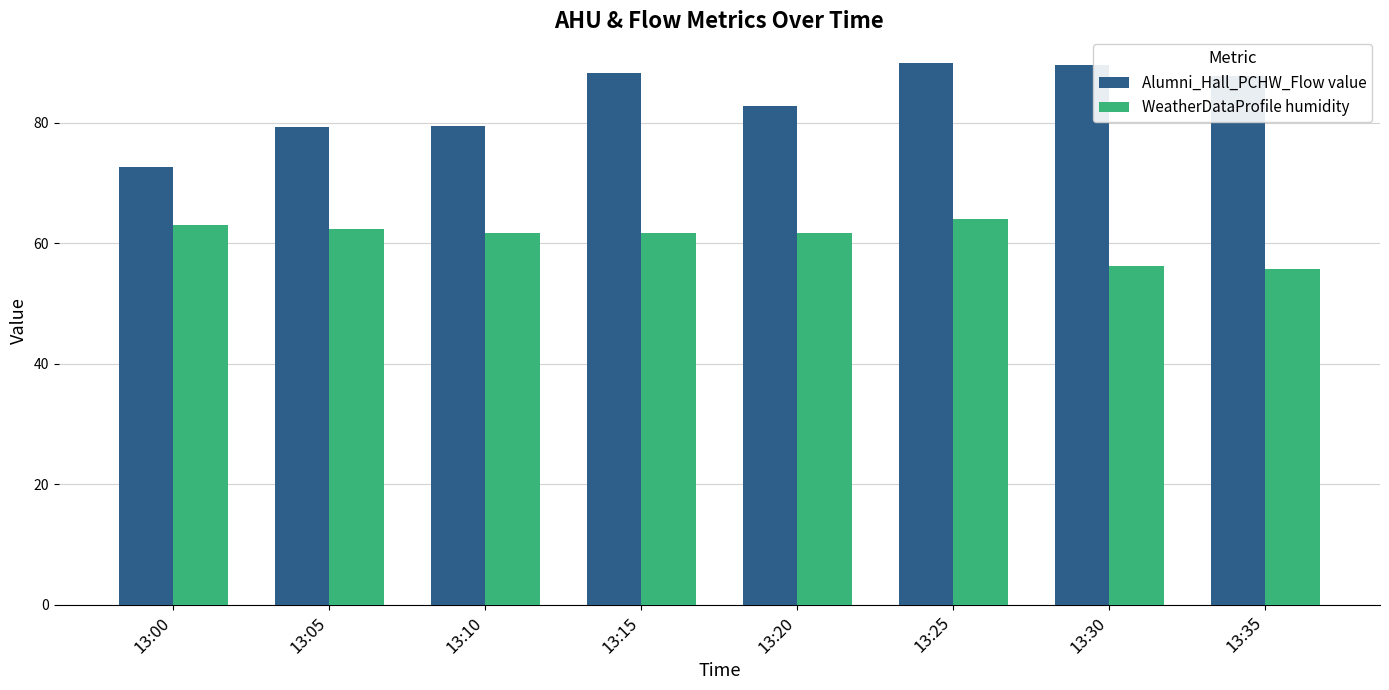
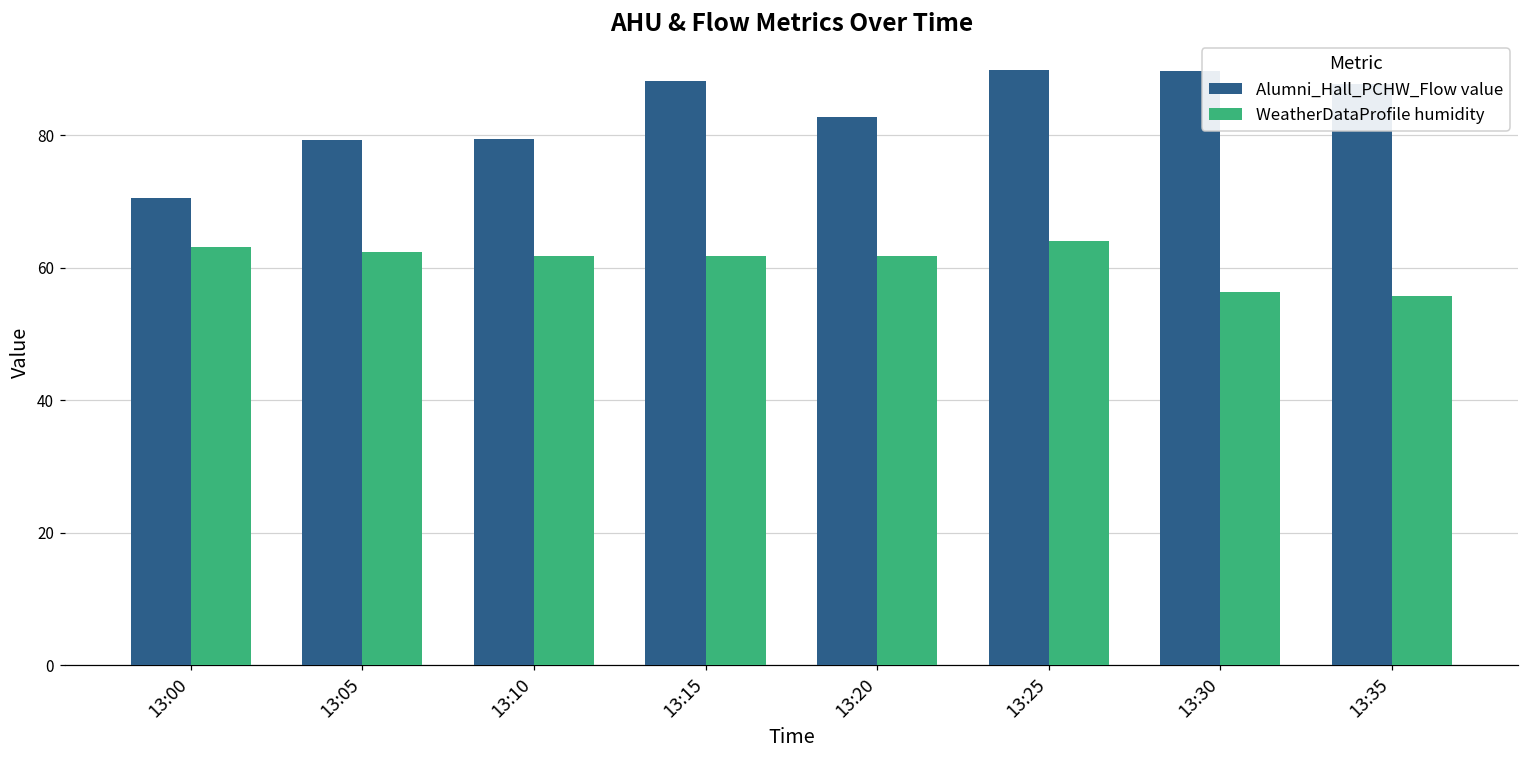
  {
    "Alumni_Hall_PCHW_Flow value": {
-     "13:00": 73,
+     "13:00": 70,
      "13:05": 79,
      "13:10": 79,
      "13:15": 88,
      "13:20": 83,
      "13:25": 90,
      "13:30": 90
    },
    "WeatherDataProfile humidity": {
      "13:00": 63,
      "13:05": 62,
      "13:10": 62,
      "13:15": 62,
      "13:20": 62,
      "13:25": 64,
      "13:30": 56,
      "13:35": 56
    }
  }
